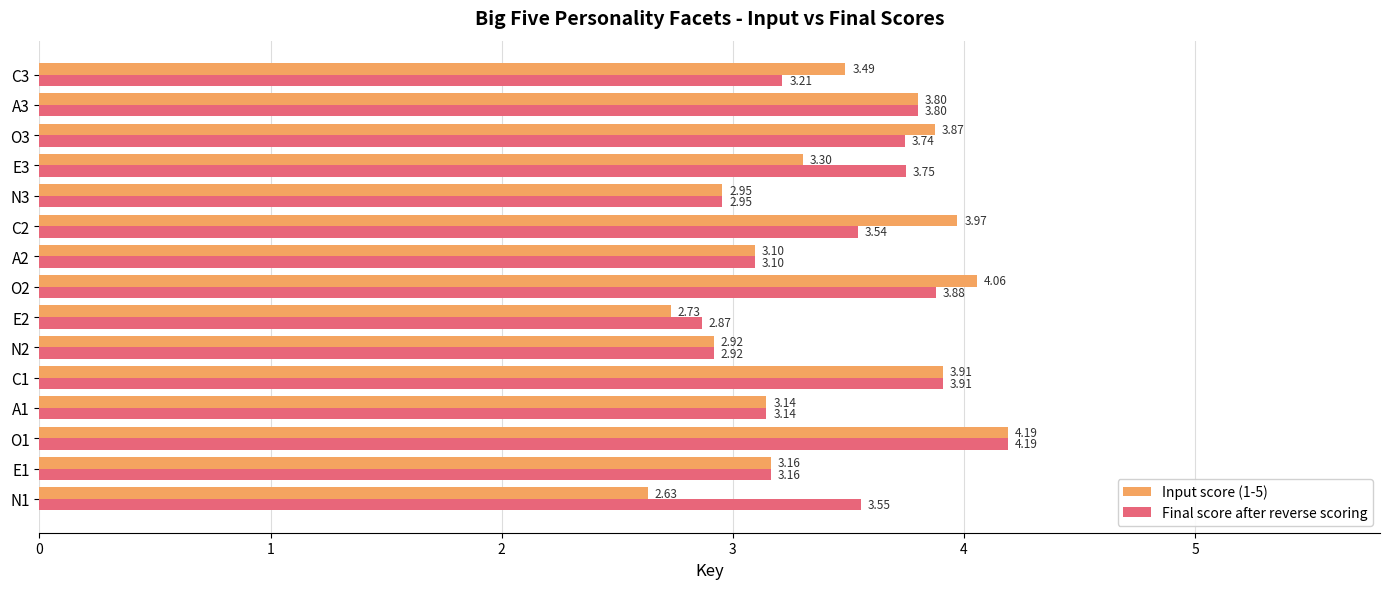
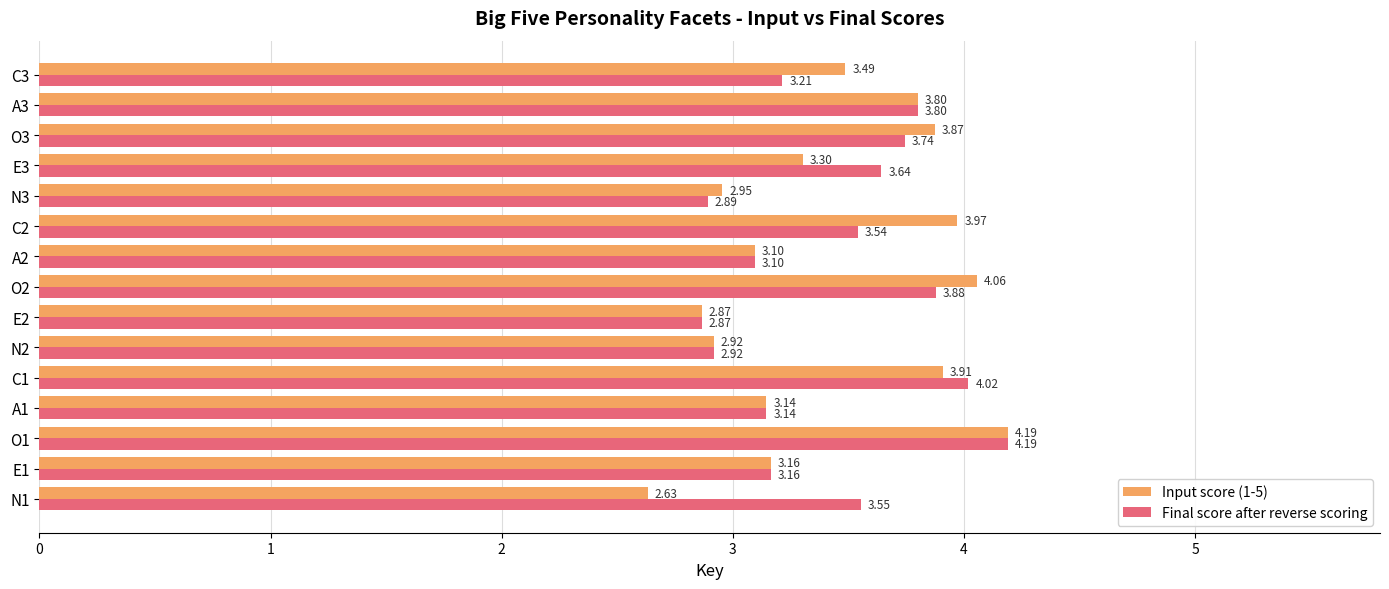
  {
    "Input score (1-5)": {
      "C3": 3.49,
      "A3": 3.80,
      "O3": 3.87,
      "E3": 3.30,
      "N3": 2.95,
      "C2": 3.97,
      "A2": 3.10,
      "O2": 4.06,
-     "E2": 2.73,
+     "E2": 2.87,
      "N2": 2.92,
      "C1": 3.91,
      "A1": 3.14,
      "O1": 4.19,
      "E1": 3.16,
      "N1": 2.63
    },
    "Final score after reverse scoring": {
      "C3": 3.21,
      "A3": 3.80,
      "O3": 3.74,
-     "E3": 3.75,
-     "N3": 2.95,
+     "E3": 3.64,
+     "N3": 2.89,
      "C2": 3.54,
      "A2": 3.10,
      "O2": 3.88,
      "E2": 2.87,
      "N2": 2.92,
-     "C1": 3.91,
+     "C1": 4.02,
      "A1": 3.14,
      "O1": 4.19,
      "E1": 3.16,
      "N1": 3.55
    }
  }
